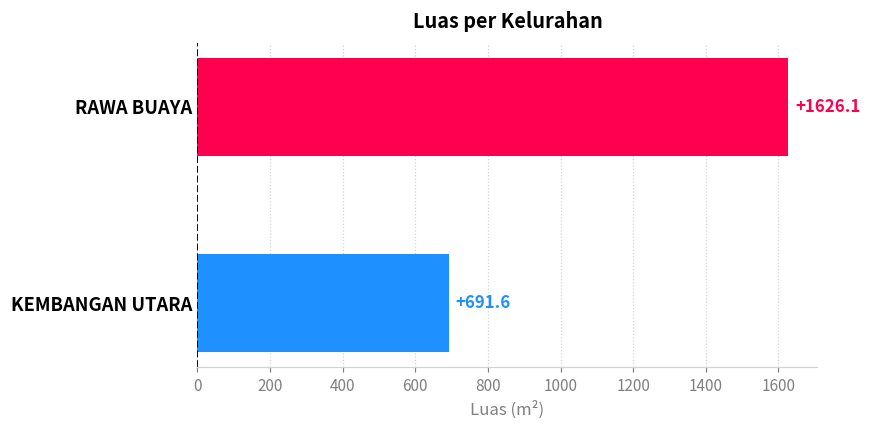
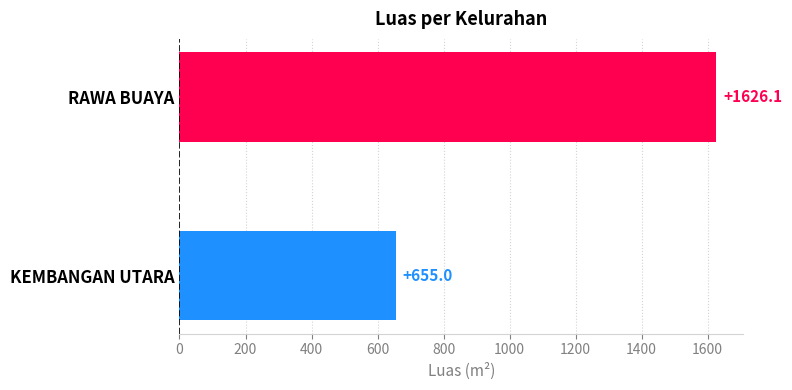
  {
    "RAWA BUAYA": "+1626.1",
-   "KEMBANGAN UTARA": "+691.6"
+   "KEMBANGAN UTARA": "+655.0"
  }
